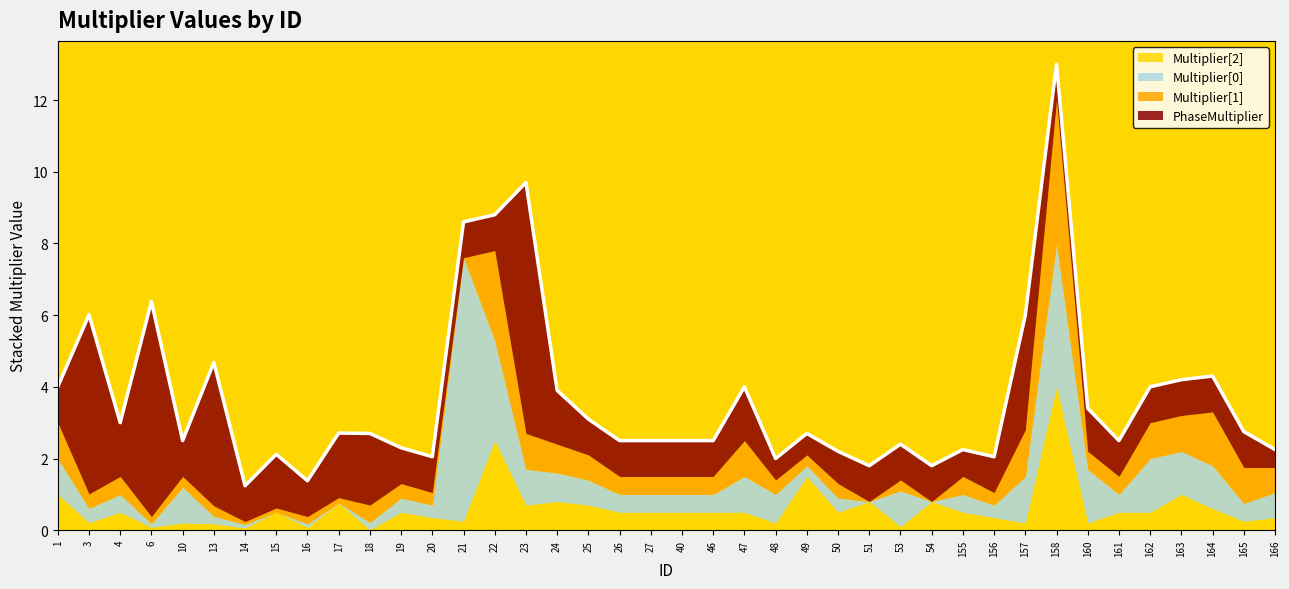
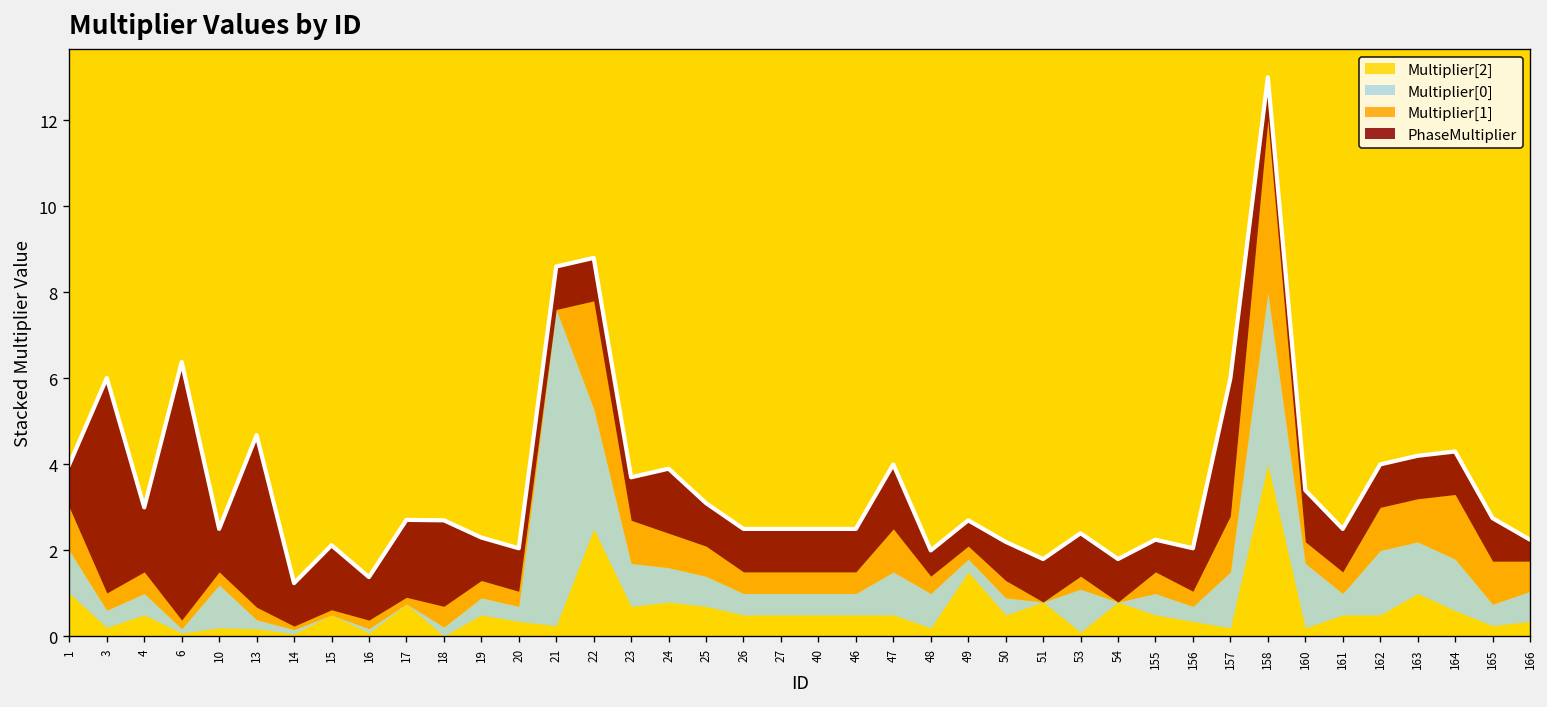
  {
    "Multiplier[0]": {
      "1": 1,
      "3": 0.4,
      "4": 0.5,
      "6": 0.1,
      "10": 1,
      "13": 0.2,
      "14": 0.1,
      "16": 0.1,
      "18": 0.2,
      "19": 0.4,
      "20": 0.4,
      "22": 2.8,
      "23": 1,
      "24": 0.8,
      "25": 0.7,
      "26": 0.5,
      "27": 0.5,
      "40": 0.5,
      "46": 0.5,
      "47": 1,
      "48": 0.8,
      "49": 0.3,
      "50": 0.4,
      "53": 1,
      "155": 0.5,
      "156": 0.4,
      "157": 1.3,
      "158": 4,
      "160": 1.5,
      "161": 0.5,
      "162": 1.5,
      "163": 1.2,
      "164": 1.2,
      "165": 0.5,
      "166": 0.7
    },
    "PhaseMultiplier": {
      "1": 1,
      "3": 5,
      "4": 1.5,
      "6": 6,
      "10": 1,
      "13": 4,
      "14": 1,
      "15": 1.5,
      "16": 1,
      "17": 1.8,
      "18": 2,
      "19": 1,
      "20": 1,
      "21": 1,
      "22": 1,
-     "23": 7,
+     "23": 1,
      "24": 1.5,
      "25": 1,
      "26": 1,
      "27": 1,
      "40": 1,
      "46": 1,
      "47": 1.5,
      "48": 0.6,
      "49": 0.6,
      "50": 0.9,
      "51": 1,
      "53": 1,
      "54": 1,
      "155": 0.8,
      "156": 1,
      "157": 3.2,
      "158": 1,
      "160": 1.2,
      "161": 1,
      "162": 1,
      "163": 1,
      "164": 1,
      "165": 1,
      "166": 0.5
    }
  }
